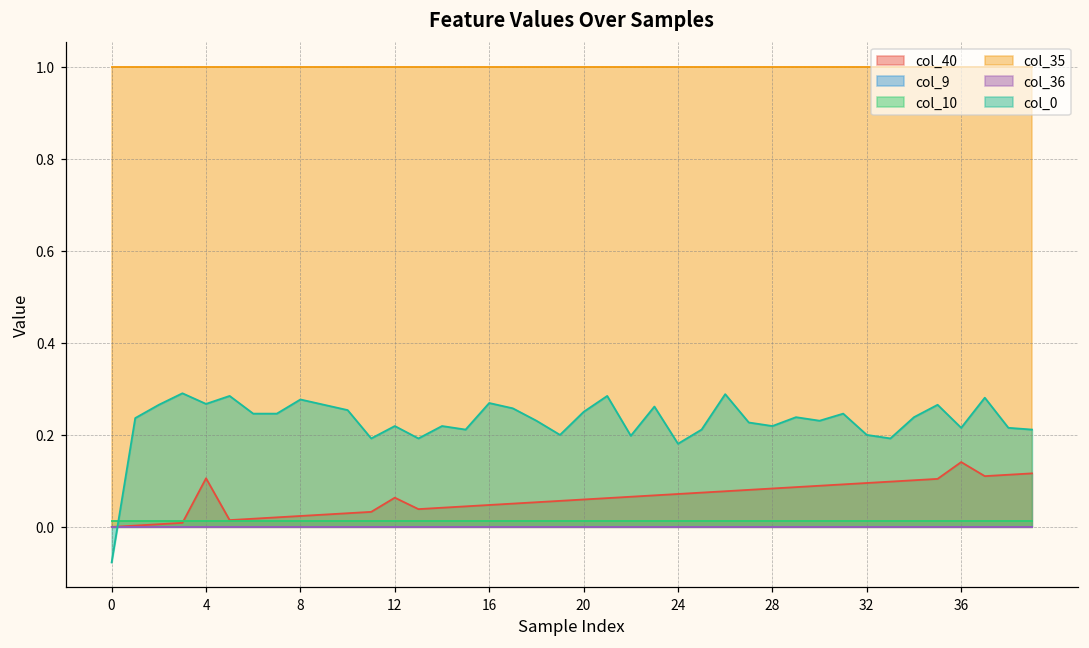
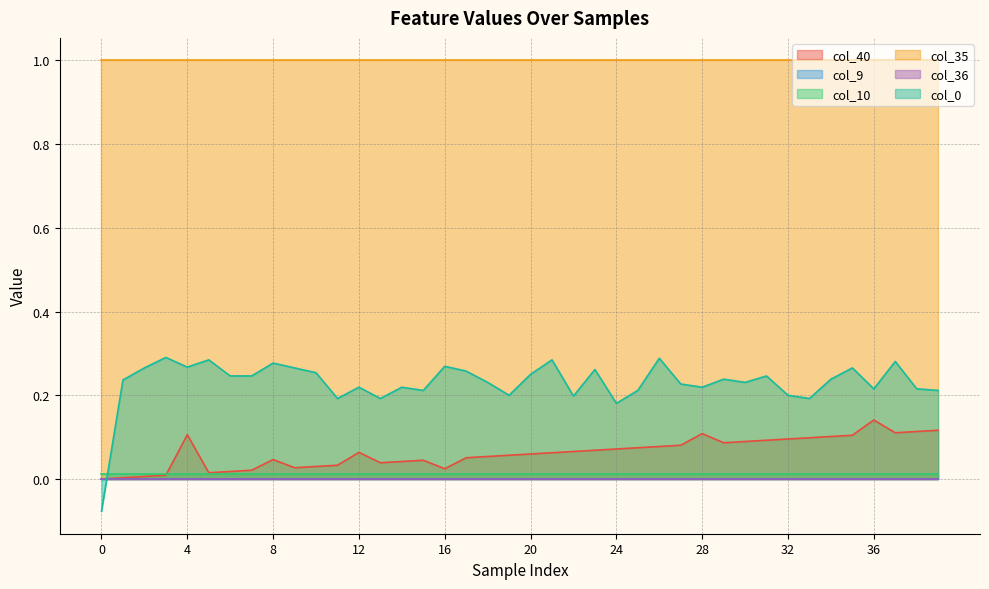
  {
    "col_40": {
      "4": 0.11,
-     "8": 0.02,
+     "8": 0.05,
      "12": 0.06,
-     "16": 0.05,
+     "16": 0.02,
      "20": 0.06,
      "24": 0.07,
-     "28": 0.08,
+     "28": 0.11,
      "32": 0.10,
      "36": 0.14
    },
    "col_36": {
      "4": 0.00,
      "8": 0.00,
      "12": 0.00,
      "16": 0.00,
      "20": 0.00,
      "24": 0.00,
      "28": 0.00,
      "32": 0.00,
      "36": 0.00
    },
    "col_35": {
      "0": 1.00,
      "4": 1.00,
      "8": 1.00,
      "12": 1.00,
      "16": 1.00,
      "20": 1.00,
      "24": 1.00,
      "28": 1.00,
      "32": 1.00
    }
  }
